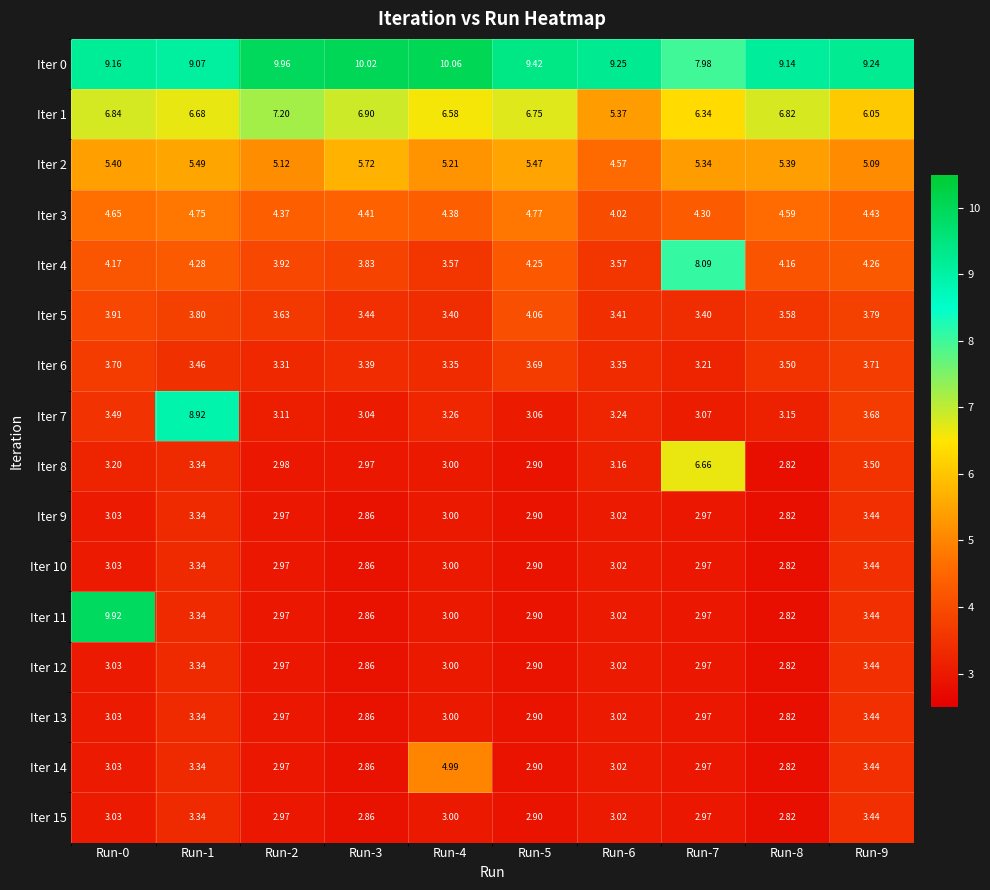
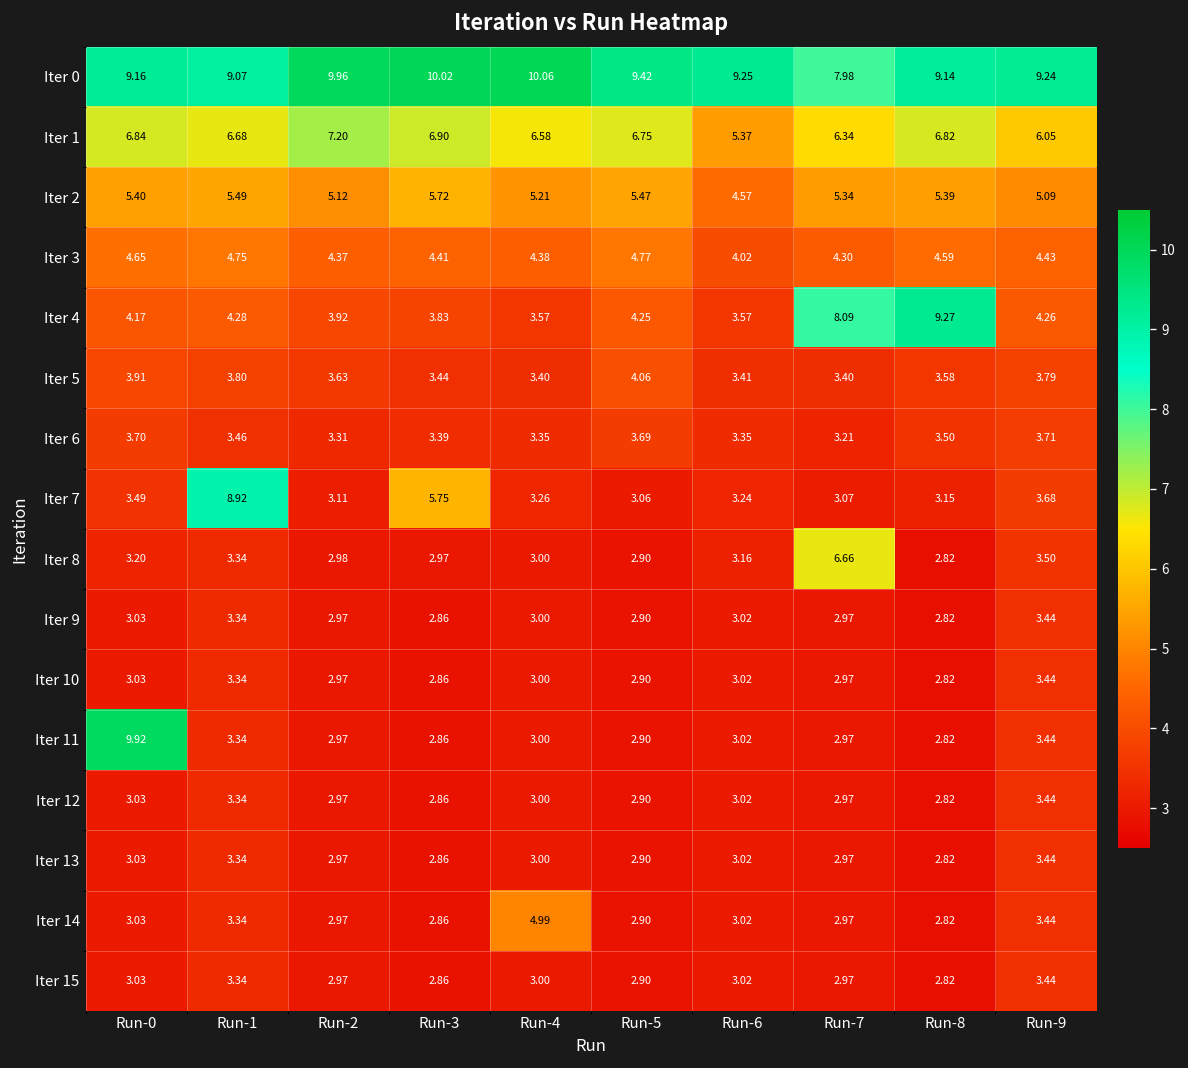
  {
    "Iter 0": {
      "Run-0": 9.16,
      "Run-1": 9.07,
      "Run-2": 9.96,
      "Run-3": 10.02,
      "Run-4": 10.06,
      "Run-5": 9.42,
      "Run-6": 9.25,
      "Run-7": 7.98,
      "Run-8": 9.14,
      "Run-9": 9.24
    },
    "Iter 1": {
      "Run-0": 6.84,
      "Run-1": 6.68,
      "Run-2": 7.20,
      "Run-3": 6.90,
      "Run-4": 6.58,
      "Run-5": 6.75,
      "Run-6": 5.37,
      "Run-7": 6.34,
      "Run-8": 6.82,
      "Run-9": 6.05
    },
    "Iter 2": {
      "Run-0": 5.40,
      "Run-1": 5.49,
      "Run-2": 5.12,
      "Run-3": 5.72,
      "Run-4": 5.21,
      "Run-5": 5.47,
      "Run-6": 4.57,
      "Run-7": 5.34,
      "Run-8": 5.39,
      "Run-9": 5.09
    },
    "Iter 3": {
      "Run-0": 4.65,
      "Run-1": 4.75,
      "Run-2": 4.37,
      "Run-3": 4.41,
      "Run-4": 4.38,
      "Run-5": 4.77,
      "Run-6": 4.02,
      "Run-7": 4.30,
      "Run-8": 4.59,
      "Run-9": 4.43
    },
    "Iter 4": {
      "Run-0": 4.17,
      "Run-1": 4.28,
      "Run-2": 3.92,
      "Run-3": 3.83,
      "Run-4": 3.57,
      "Run-5": 4.25,
      "Run-6": 3.57,
      "Run-7": 8.09,
-     "Run-8": 4.16,
+     "Run-8": 9.27,
      "Run-9": 4.26
    },
    "Iter 5": {
      "Run-0": 3.91,
      "Run-1": 3.80,
      "Run-2": 3.63,
      "Run-3": 3.44,
      "Run-4": 3.40,
      "Run-5": 4.06,
      "Run-6": 3.41,
      "Run-7": 3.40,
      "Run-8": 3.58,
      "Run-9": 3.79
    },
    "Iter 6": {
      "Run-0": 3.70,
      "Run-1": 3.46,
      "Run-2": 3.31,
      "Run-3": 3.39,
      "Run-4": 3.35,
      "Run-5": 3.69,
      "Run-6": 3.35,
      "Run-7": 3.21,
      "Run-8": 3.50,
      "Run-9": 3.71
    },
    "Iter 7": {
      "Run-0": 3.49,
      "Run-1": 8.92,
      "Run-2": 3.11,
-     "Run-3": 3.04,
+     "Run-3": 5.75,
      "Run-4": 3.26,
      "Run-5": 3.06,
      "Run-6": 3.24,
      "Run-7": 3.07,
      "Run-8": 3.15,
      "Run-9": 3.68
    },
    "Iter 8": {
      "Run-0": 3.20,
      "Run-1": 3.34,
      "Run-2": 2.98,
      "Run-3": 2.97,
      "Run-4": 3.00,
      "Run-5": 2.90,
      "Run-6": 3.16,
      "Run-7": 6.66,
      "Run-8": 2.82,
      "Run-9": 3.50
    },
    "Iter 9": {
      "Run-0": 3.03,
      "Run-1": 3.34,
      "Run-2": 2.97,
      "Run-3": 2.86,
      "Run-4": 3.00,
      "Run-5": 2.90,
      "Run-6": 3.02,
      "Run-7": 2.97,
      "Run-8": 2.82,
      "Run-9": 3.44
    },
    "Iter 10": {
      "Run-0": 3.03,
      "Run-1": 3.34,
      "Run-2": 2.97,
      "Run-3": 2.86,
      "Run-4": 3.00,
      "Run-5": 2.90,
      "Run-6": 3.02,
      "Run-7": 2.97,
      "Run-8": 2.82,
      "Run-9": 3.44
    },
    "Iter 11": {
      "Run-0": 9.92,
      "Run-1": 3.34,
      "Run-2": 2.97,
      "Run-3": 2.86,
      "Run-4": 3.00,
      "Run-5": 2.90,
      "Run-6": 3.02,
      "Run-7": 2.97,
      "Run-8": 2.82,
      "Run-9": 3.44
    },
    "Iter 12": {
      "Run-0": 3.03,
      "Run-1": 3.34,
      "Run-2": 2.97,
      "Run-3": 2.86,
      "Run-4": 3.00,
      "Run-5": 2.90,
      "Run-6": 3.02,
      "Run-7": 2.97,
      "Run-8": 2.82,
      "Run-9": 3.44
    },
    "Iter 13": {
      "Run-0": 3.03,
      "Run-1": 3.34,
      "Run-2": 2.97,
      "Run-3": 2.86,
      "Run-4": 3.00,
      "Run-5": 2.90,
      "Run-6": 3.02,
      "Run-7": 2.97,
      "Run-8": 2.82,
      "Run-9": 3.44
    },
    "Iter 14": {
      "Run-0": 3.03,
      "Run-1": 3.34,
      "Run-2": 2.97,
      "Run-3": 2.86,
      "Run-4": 4.99,
      "Run-5": 2.90,
      "Run-6": 3.02,
      "Run-7": 2.97,
      "Run-8": 2.82,
      "Run-9": 3.44
    },
    "Iter 15": {
      "Run-0": 3.03,
      "Run-1": 3.34,
      "Run-2": 2.97,
      "Run-3": 2.86,
      "Run-4": 3.00,
      "Run-5": 2.90,
      "Run-6": 3.02,
      "Run-7": 2.97,
      "Run-8": 2.82,
      "Run-9": 3.44
    }
  }
